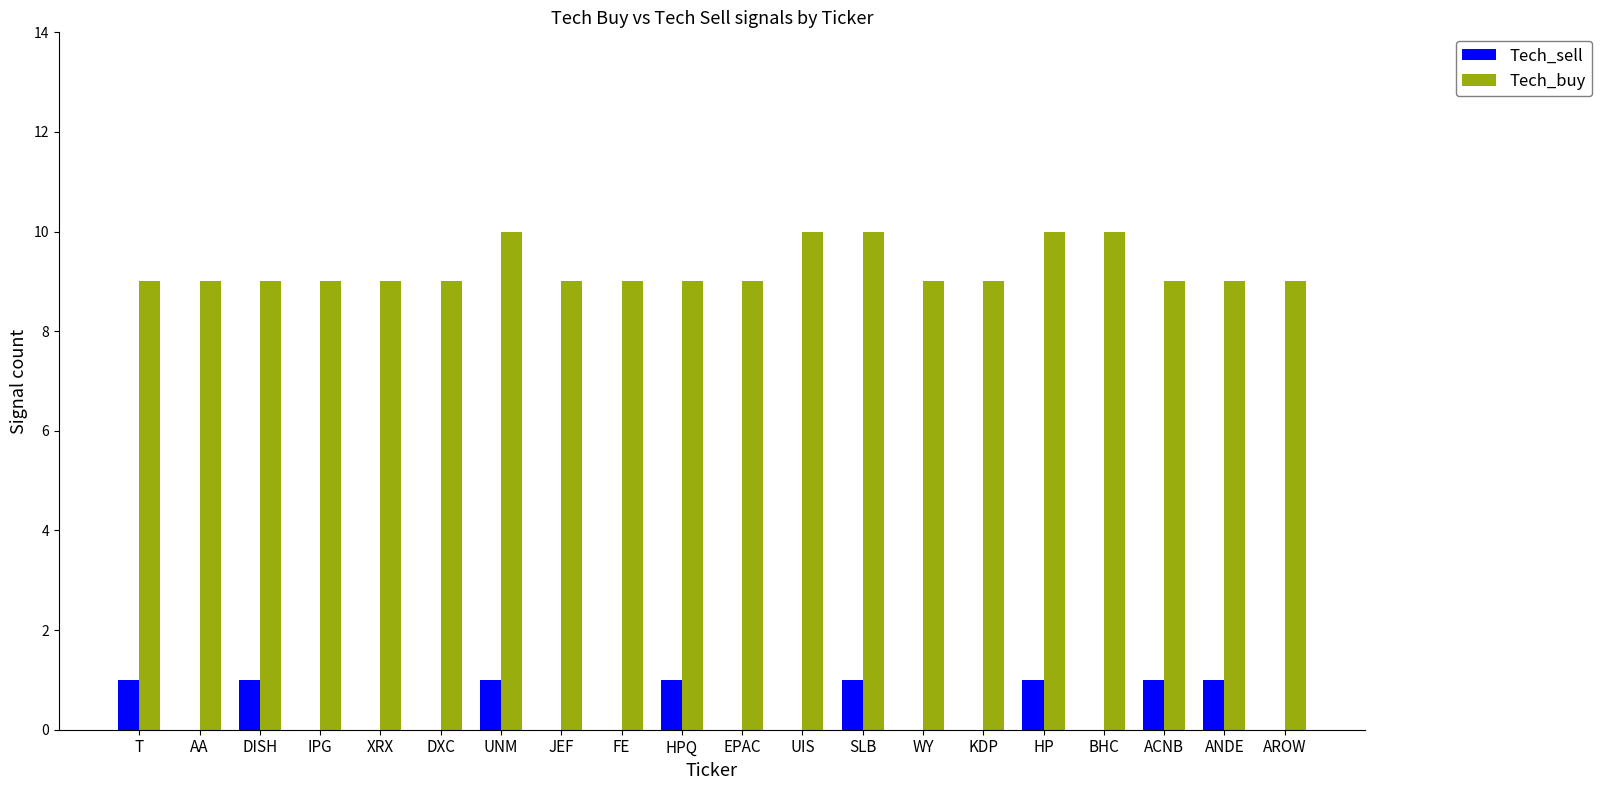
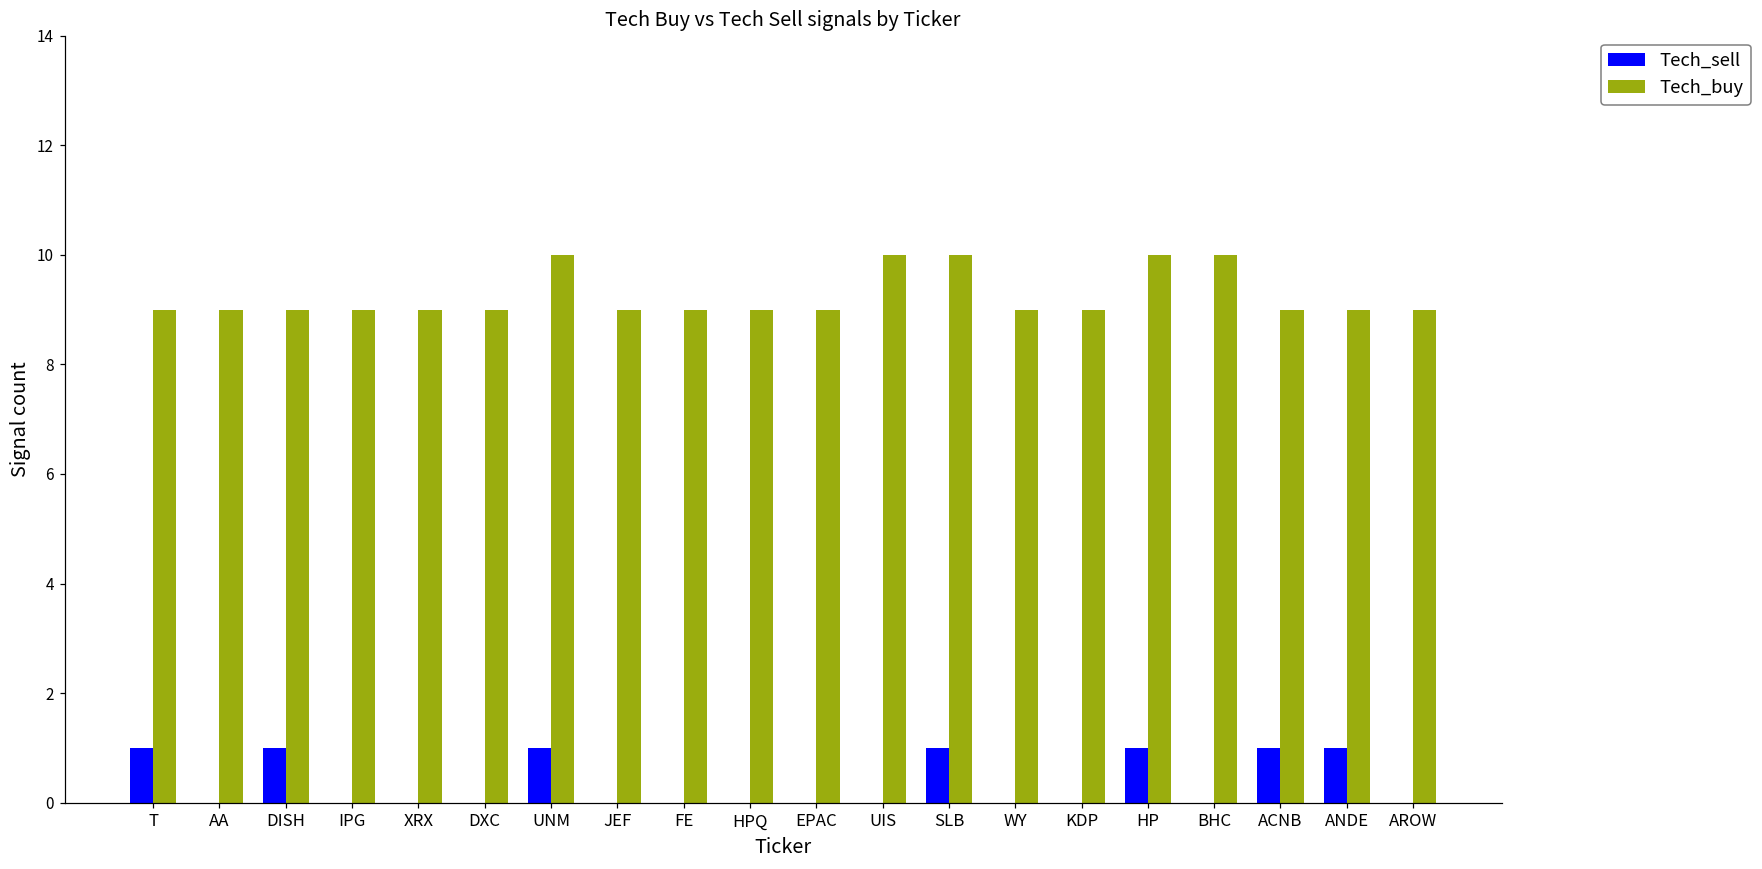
  {
    "Tech_sell": {
      "T": 1,
      "AA": 0,
      "DISH": 1,
      "IPG": 0,
      "XRX": 0,
      "DXC": 0,
      "UNM": 1,
      "JEF": 0,
      "FE": 0,
-     "HPQ": 1,
+     "HPQ": 0,
      "EPAC": 0,
      "UIS": 0,
      "SLB": 1,
      "WY": 0,
      "KDP": 0,
      "HP": 1,
      "BHC": 0,
      "ACNB": 1,
      "ANDE": 1,
      "AROW": 0
    },
    "Tech_buy": {
      "T": 9,
      "AA": 9,
      "DISH": 9,
      "IPG": 9,
      "XRX": 9,
      "DXC": 9,
      "UNM": 10,
      "JEF": 9,
      "FE": 9,
      "HPQ": 9,
      "EPAC": 9,
      "UIS": 10,
      "SLB": 10,
      "WY": 9,
      "KDP": 9,
      "HP": 10,
      "BHC": 10,
      "ACNB": 9,
      "ANDE": 9,
      "AROW": 9
    }
  }
